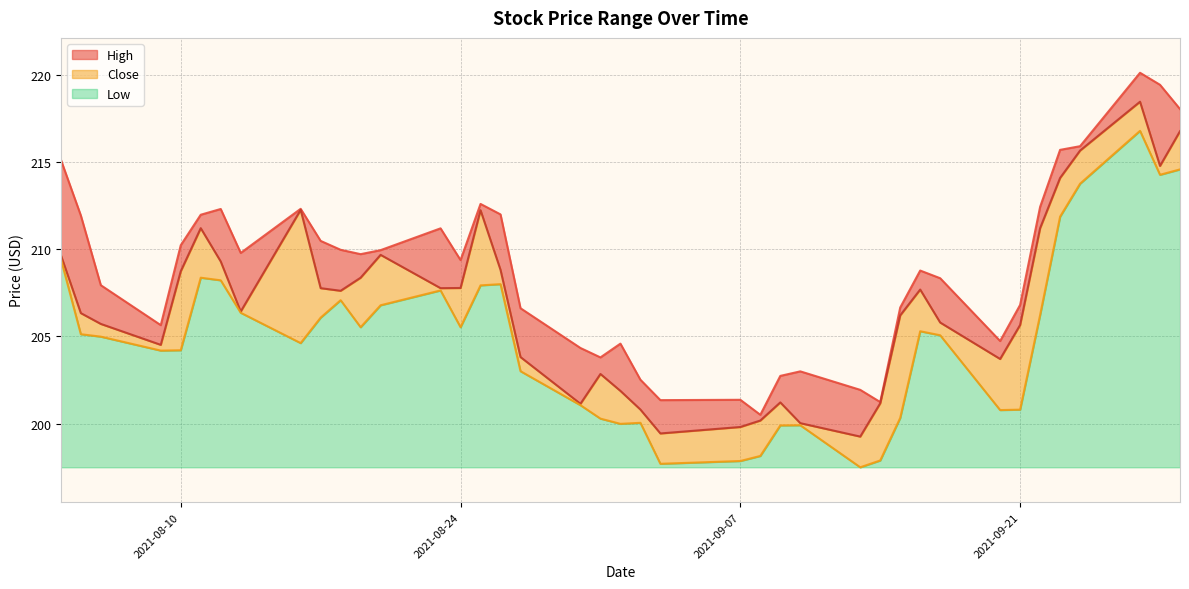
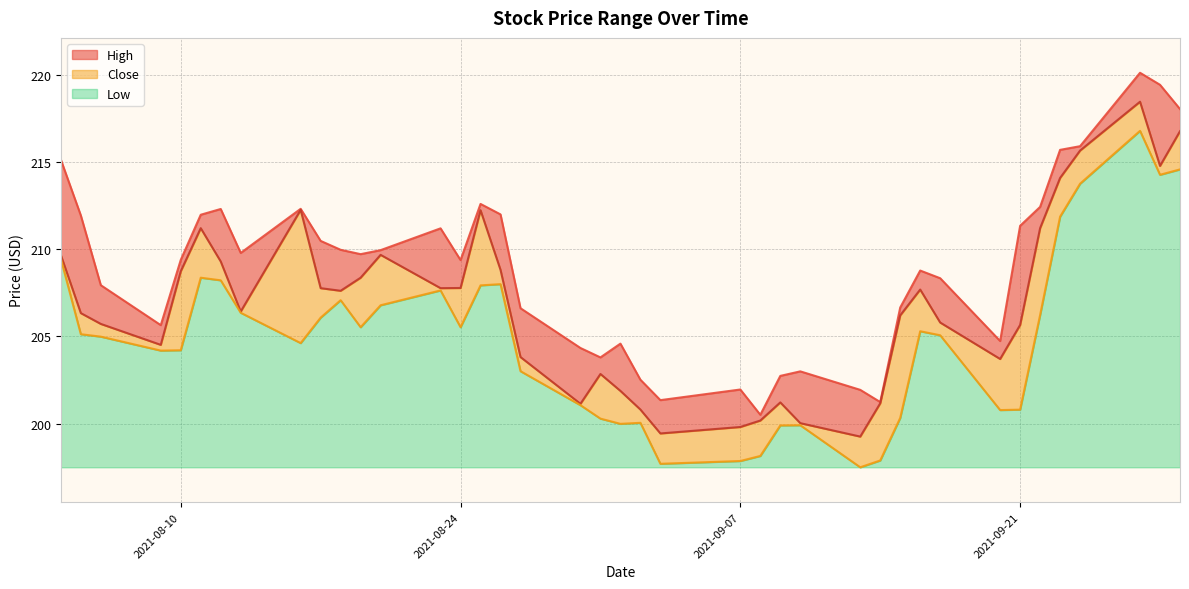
  {
    "High": {
-     "2021-08-10": 210.2,
+     "2021-08-10": 209.4,
      "2021-08-24": 209.4,
-     "2021-09-07": 201.4,
-     "2021-09-21": 206.8
+     "2021-09-07": 202.0,
+     "2021-09-21": 211.3
    },
    "Close": {
      "2021-08-10": 208.7,
      "2021-08-24": 207.8,
      "2021-09-07": 199.8,
      "2021-09-21": 205.7
    },
    "Low": {
      "2021-08-10": 204.2,
      "2021-08-24": 205.5,
      "2021-09-07": 197.9,
      "2021-09-21": 200.8
    }
  }
